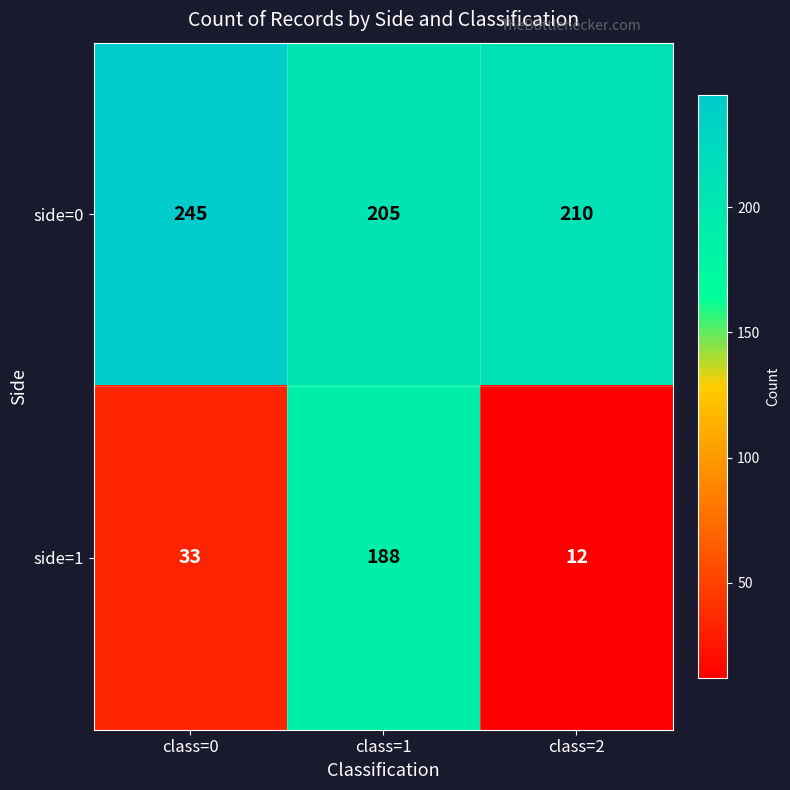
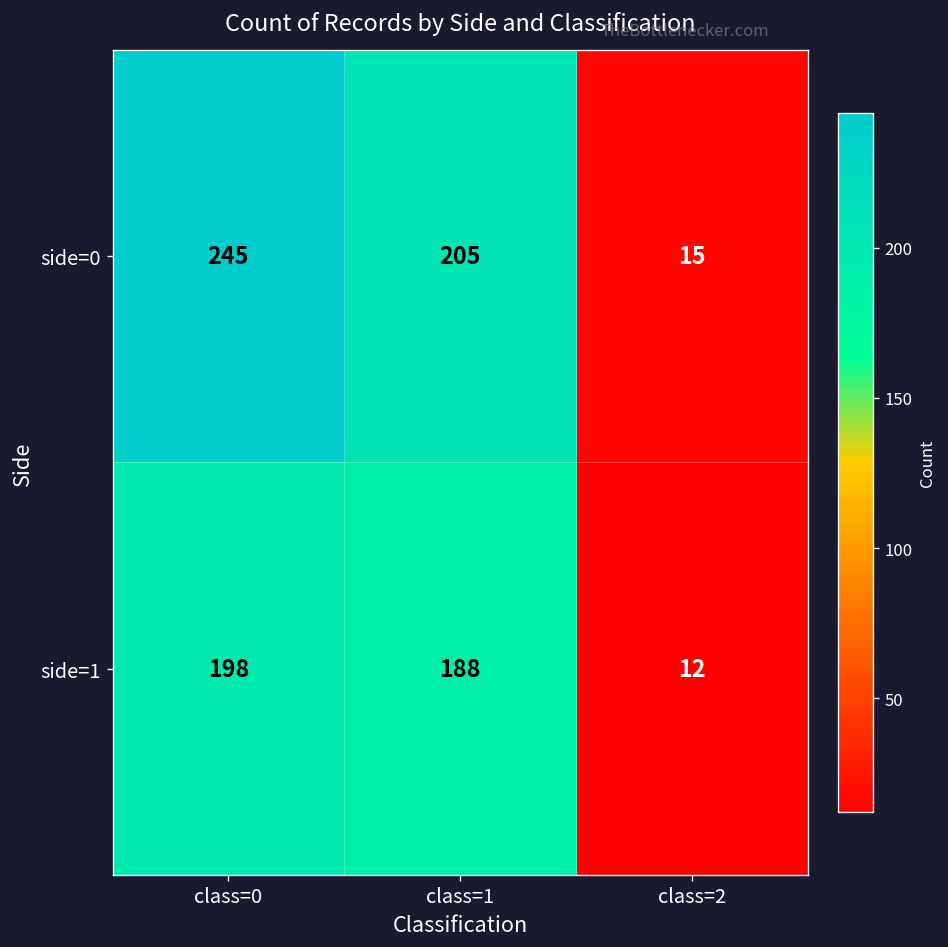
  {
    "side=0": {
      "class=0": 245,
      "class=1": 205,
-     "class=2": 210
+     "class=2": 15
    },
    "side=1": {
-     "class=0": 33,
+     "class=0": 198,
      "class=1": 188,
      "class=2": 12
    }
  }
